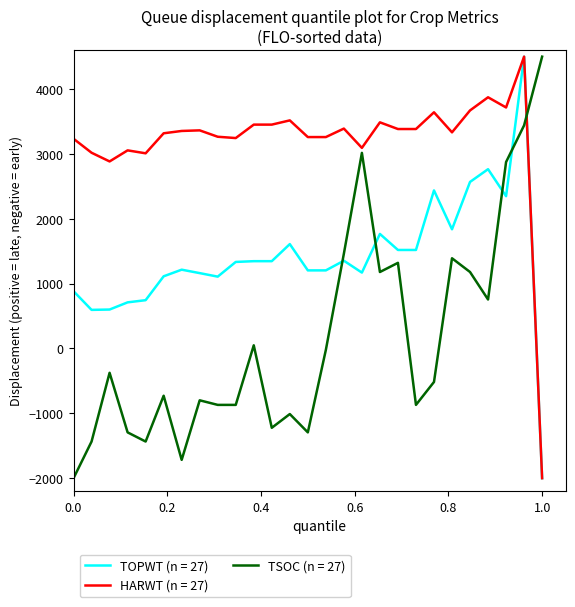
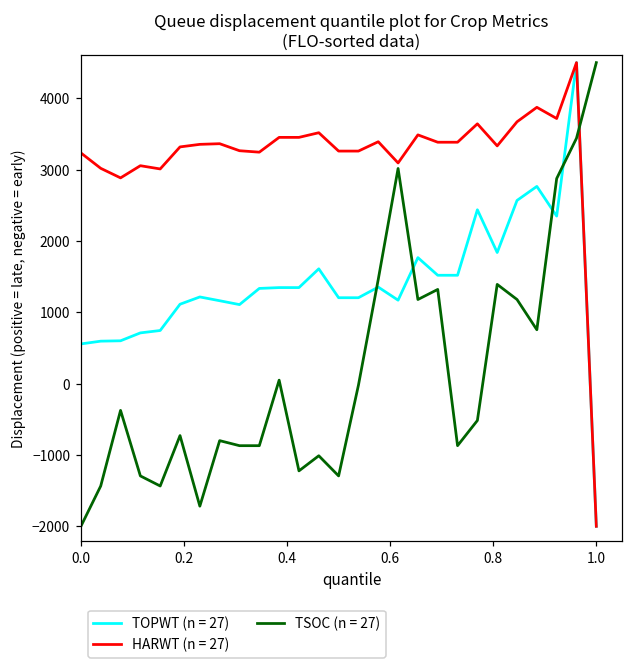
  {
    "TOPWT (n = 27)": {
-     "0.0": 900
+     "0.0": 600
    },
    "HARWT (n = 27)": {
      "0.0": 3200
    },
    "TSOC (n = 27)": {
      "0.0": -2000,
      "1.0": 4500
    }
  }
